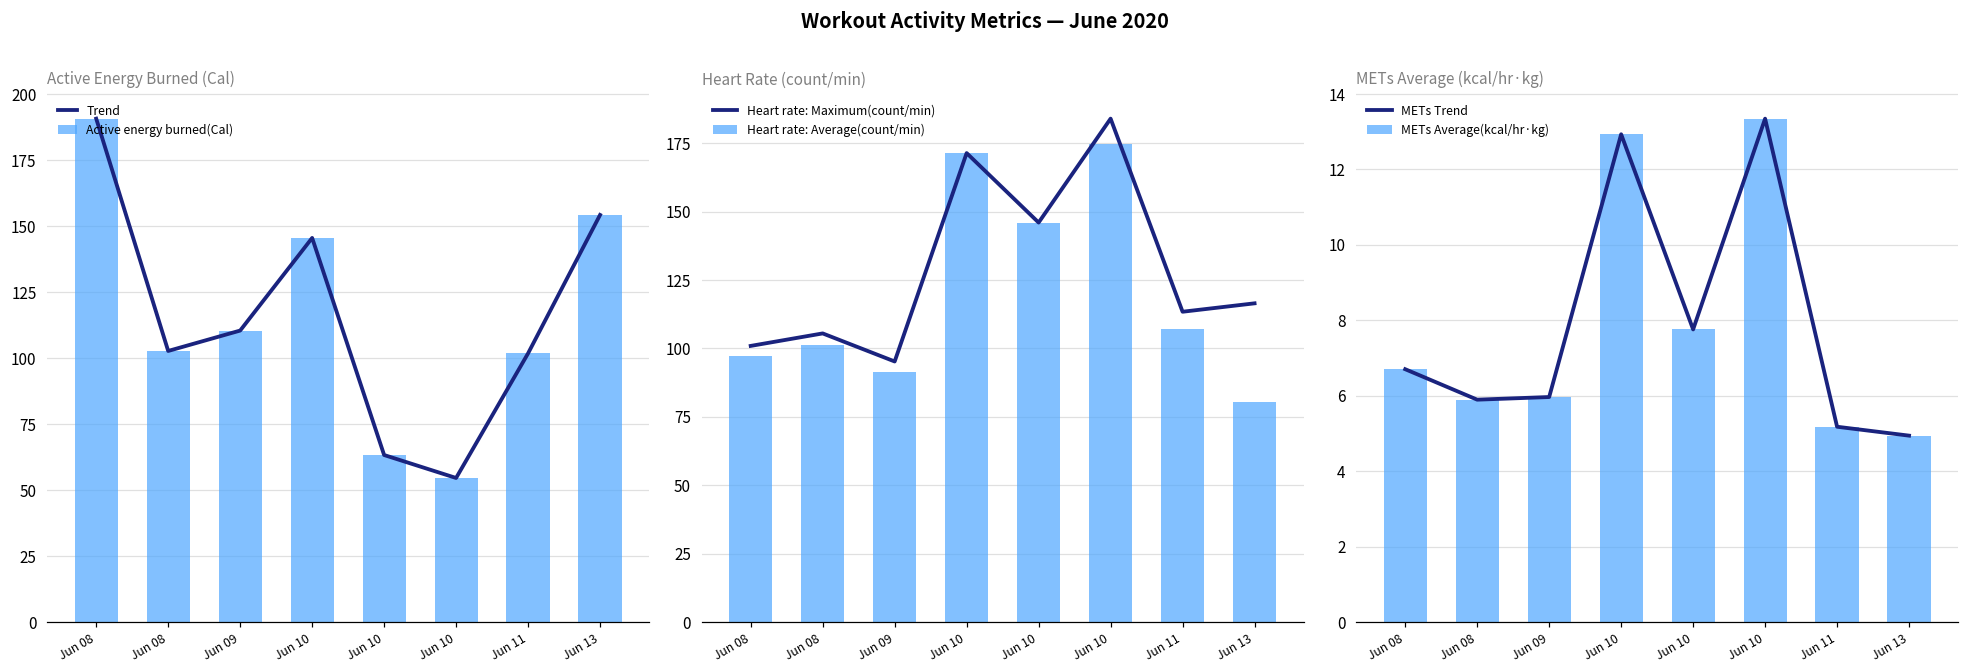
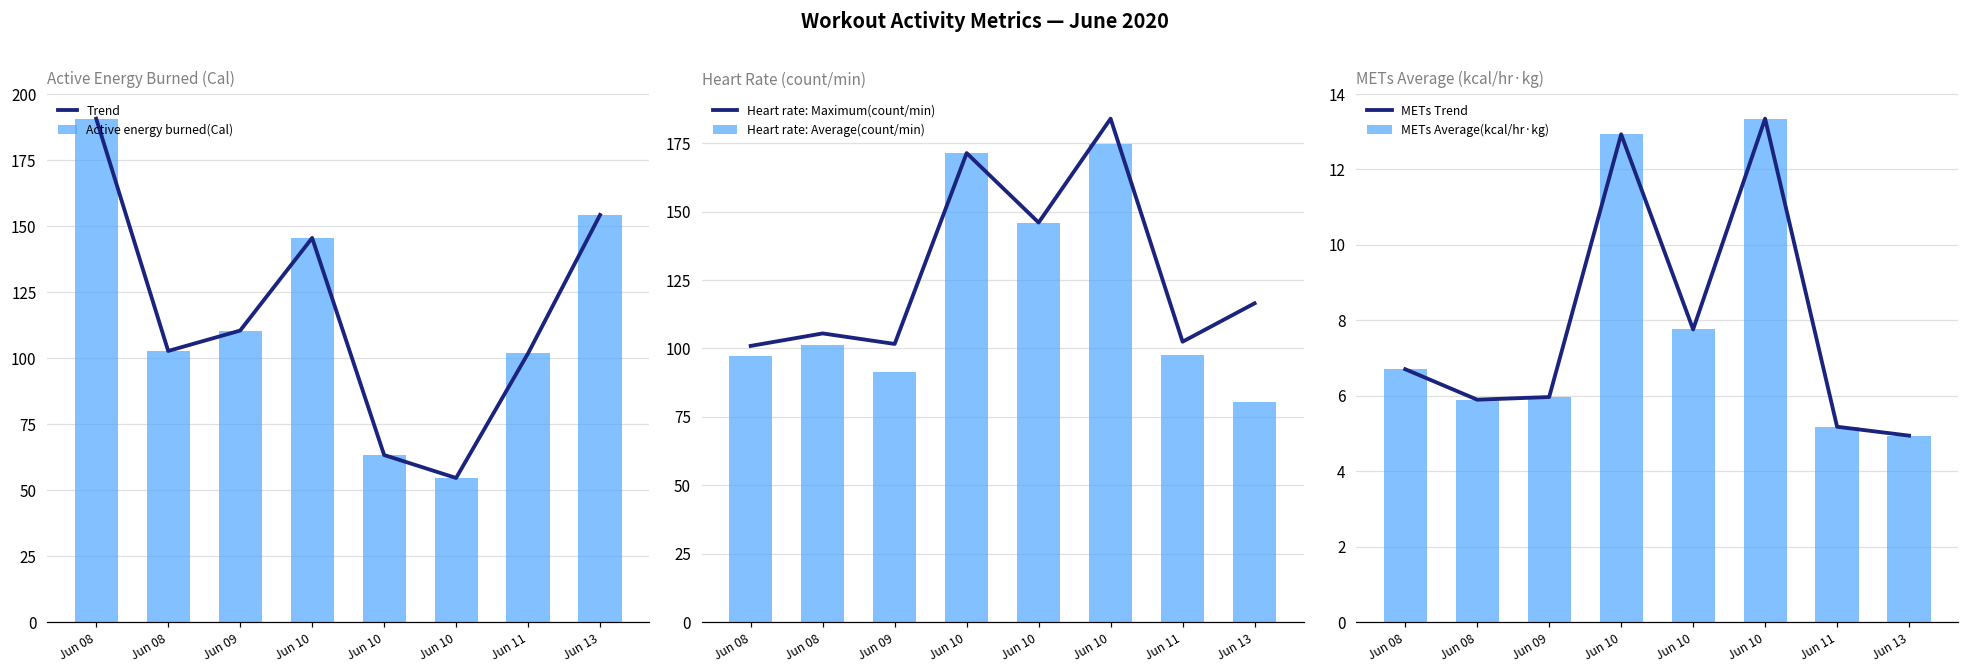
  {
    "Active Energy Burned (Cal)": {
      "Trend": {
        "Jun 09": 110,
        "Jun 11": 102,
        "Jun 13": 154
      },
      "Active energy burned(Cal)": {
        "Jun 09": 110,
        "Jun 11": 102,
        "Jun 13": 154
      }
    },
    "Heart Rate (count/min)": {
      "Heart rate: Maximum(count/min)": {
-       "Jun 09": 95,
-       "Jun 11": 113,
+       "Jun 09": 102,
+       "Jun 11": 102,
        "Jun 13": 116
      },
      "Heart rate: Average(count/min)": {
        "Jun 09": 91,
-       "Jun 11": 107,
+       "Jun 11": 98,
        "Jun 13": 81
      }
    },
    "METs Average (kcal/hr·kg)": {
      "METs Trend": {
        "Jun 09": 6.0,
        "Jun 11": 5.2,
        "Jun 13": 4.9
      },
      "METs Average(kcal/hr·kg)": {
        "Jun 09": 6.0,
        "Jun 11": 5.2,
        "Jun 13": 4.9
      }
    }
  }
